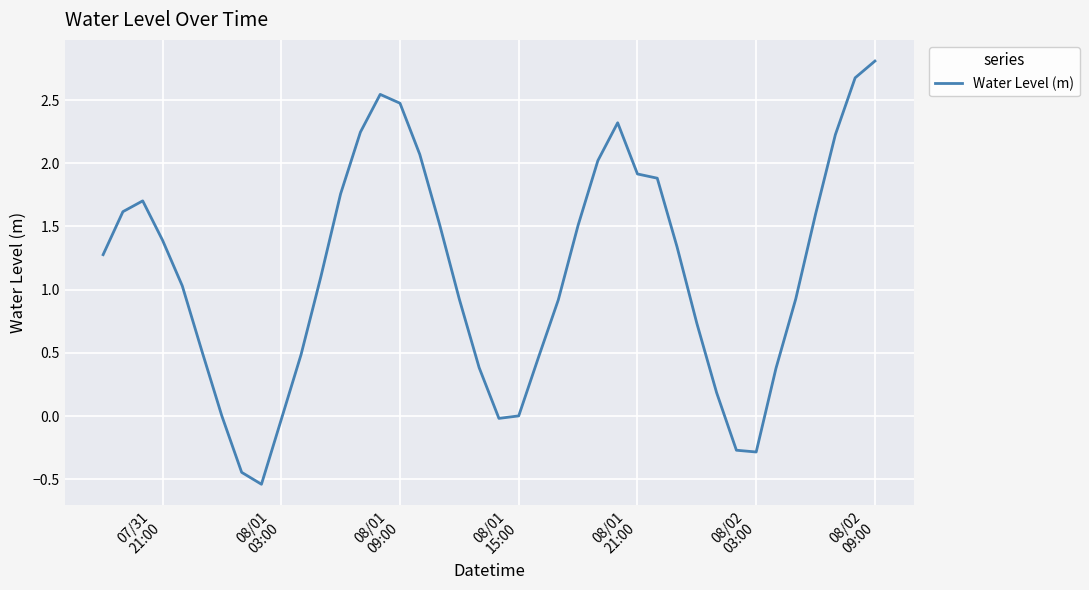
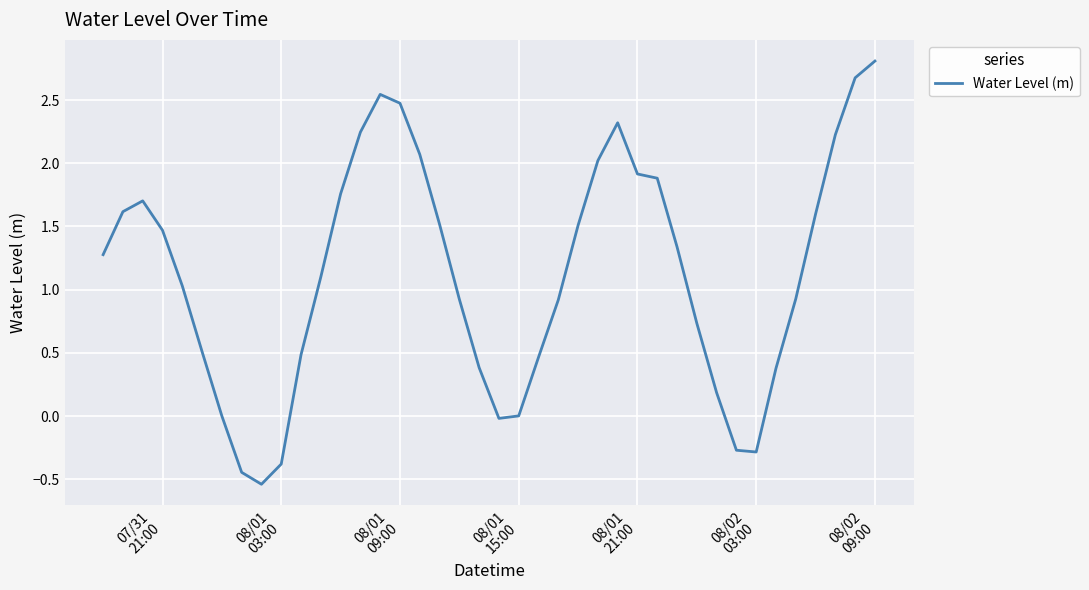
  {
-   "07/31 21:00": 1.39,
-   "08/01 03:00": -0.03,
+   "07/31 21:00": 1.47,
+   "08/01 03:00": -0.38,
    "08/01 09:00": 2.47,
    "08/01 15:00": 0.00,
    "08/01 21:00": 1.92,
    "08/02 03:00": -0.28,
    "08/02 09:00": 2.81
  }
